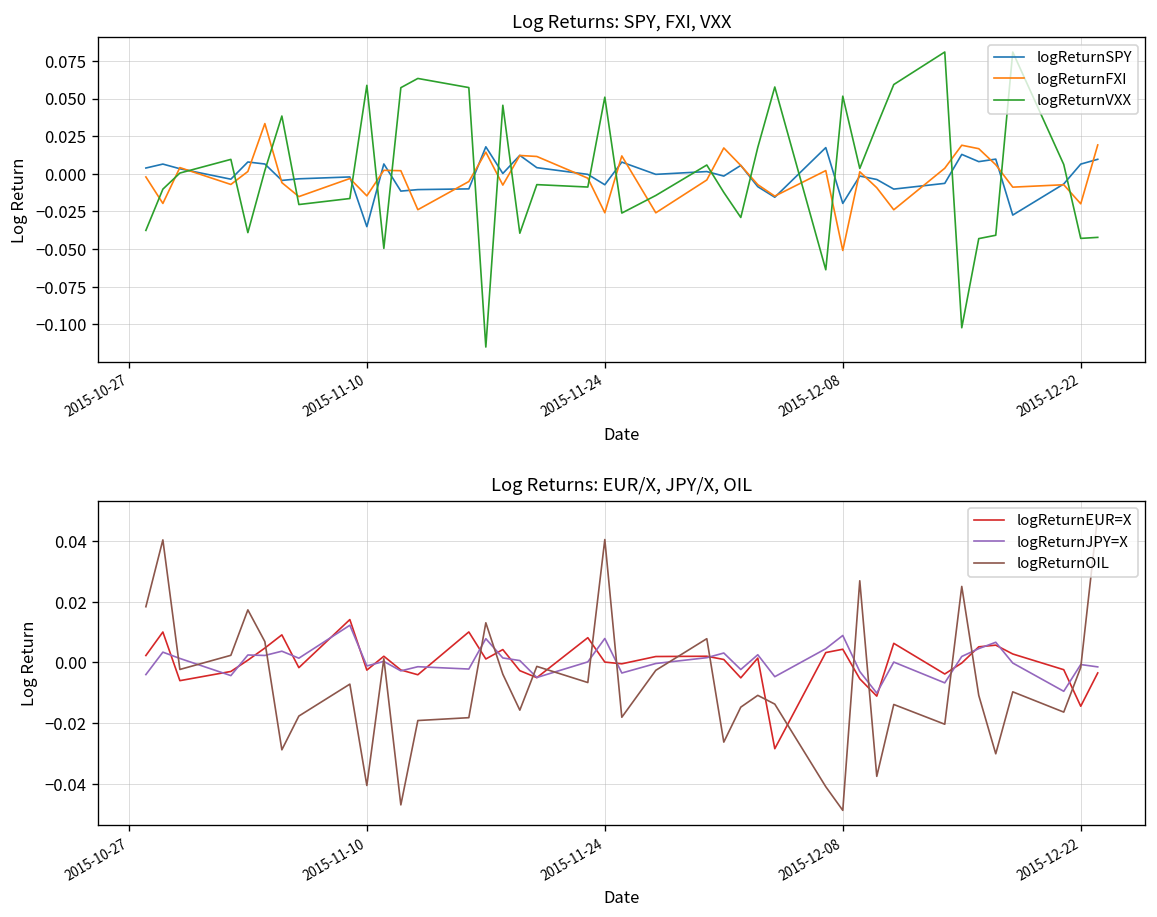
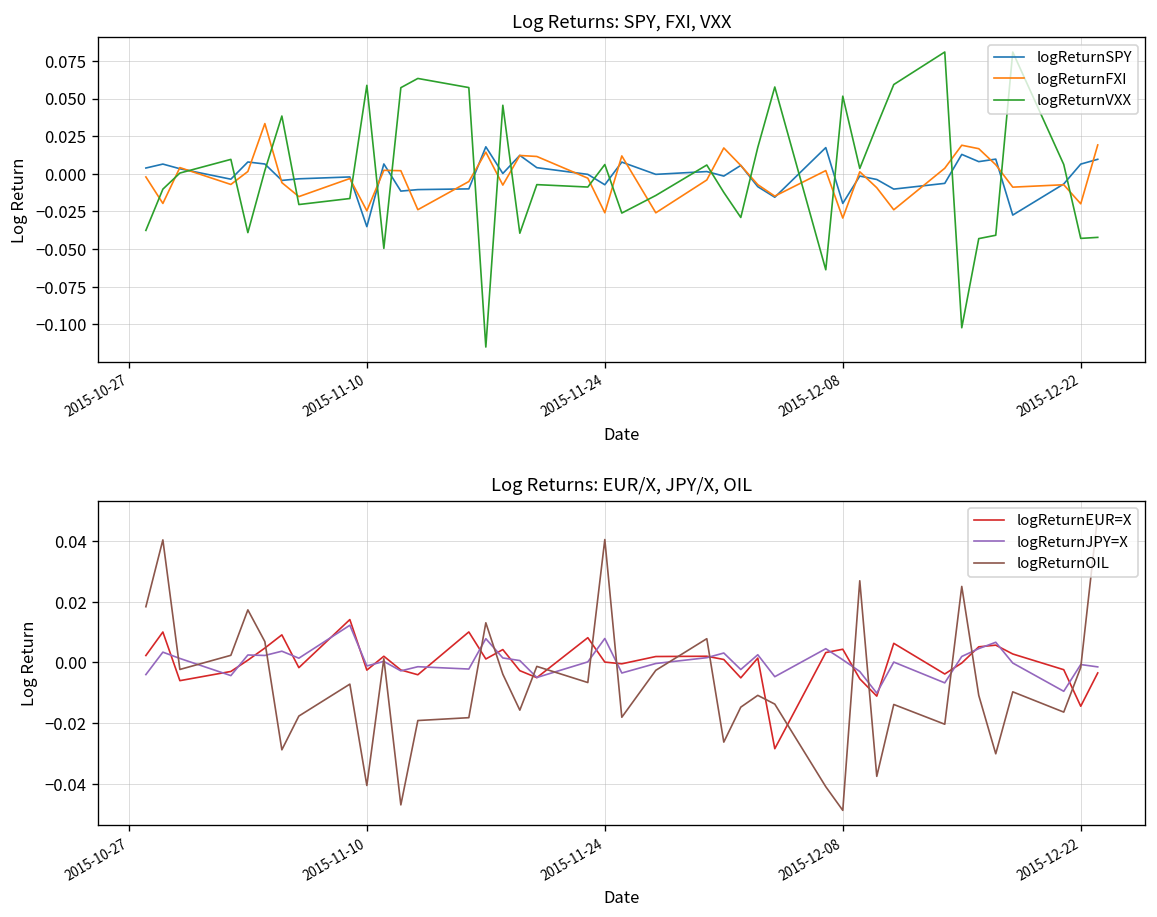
  {
    "Log Returns: SPY, FXI, VXX": {
      "logReturnSPY": {
        "2015-11-10": -0.035,
        "2015-11-24": -0.007,
        "2015-12-08": -0.020,
        "2015-12-22": 0.006
      },
      "logReturnFXI": {
-       "2015-11-10": -0.015,
+       "2015-11-10": -0.025,
        "2015-11-24": -0.026,
-       "2015-12-08": -0.051,
+       "2015-12-08": -0.029,
        "2015-12-22": -0.020
      },
      "logReturnVXX": {
        "2015-11-10": 0.059,
-       "2015-11-24": 0.051,
+       "2015-11-24": 0.006,
        "2015-12-08": 0.052,
        "2015-12-22": -0.043
      }
    },
    "Log Returns: EUR/X, JPY/X, OIL": {
      "logReturnEUR=X": {
        "2015-11-10": -0.003,
        "2015-11-24": 0.000,
        "2015-12-08": 0.004,
        "2015-12-22": -0.014
      },
      "logReturnJPY=X": {
        "2015-11-10": -0.001,
        "2015-11-24": 0.008,
-       "2015-12-08": 0.009
+       "2015-12-08": 0.001
      },
      "logReturnOIL": {
        "2015-11-10": -0.041,
        "2015-11-24": 0.041,
        "2015-12-08": -0.049
      }
    }
  }
